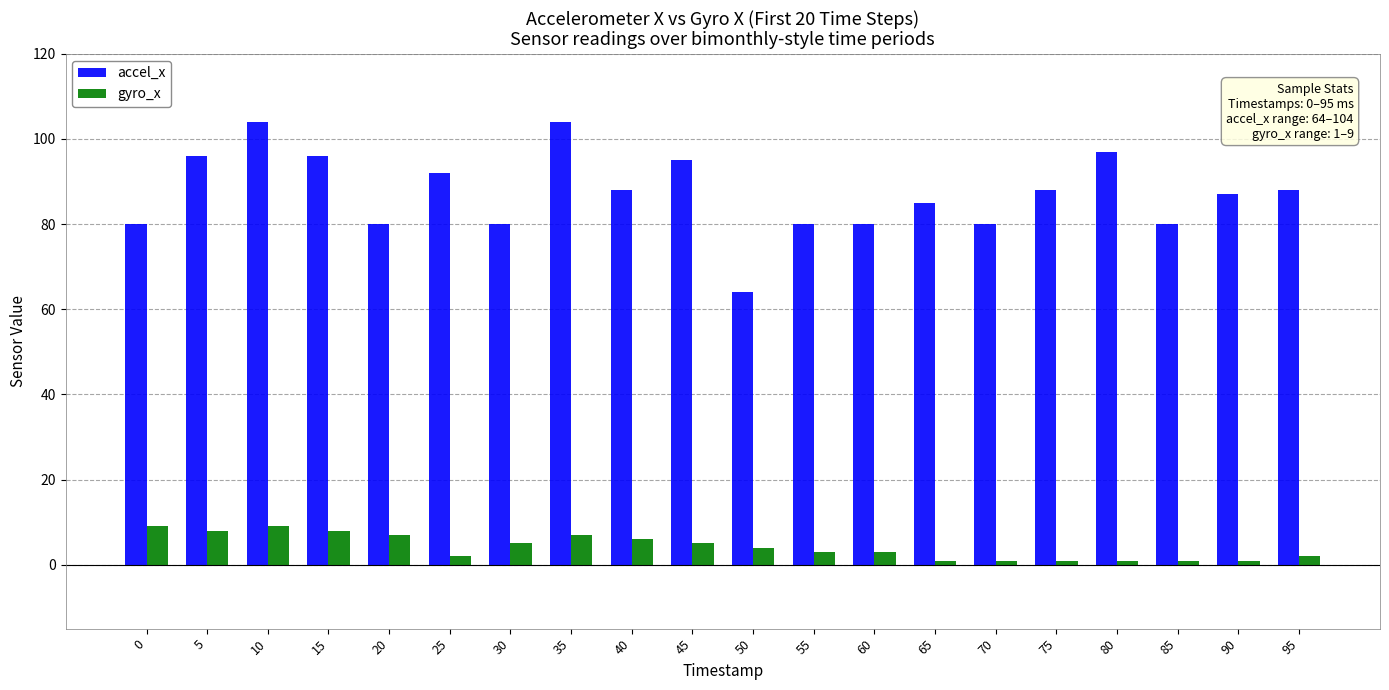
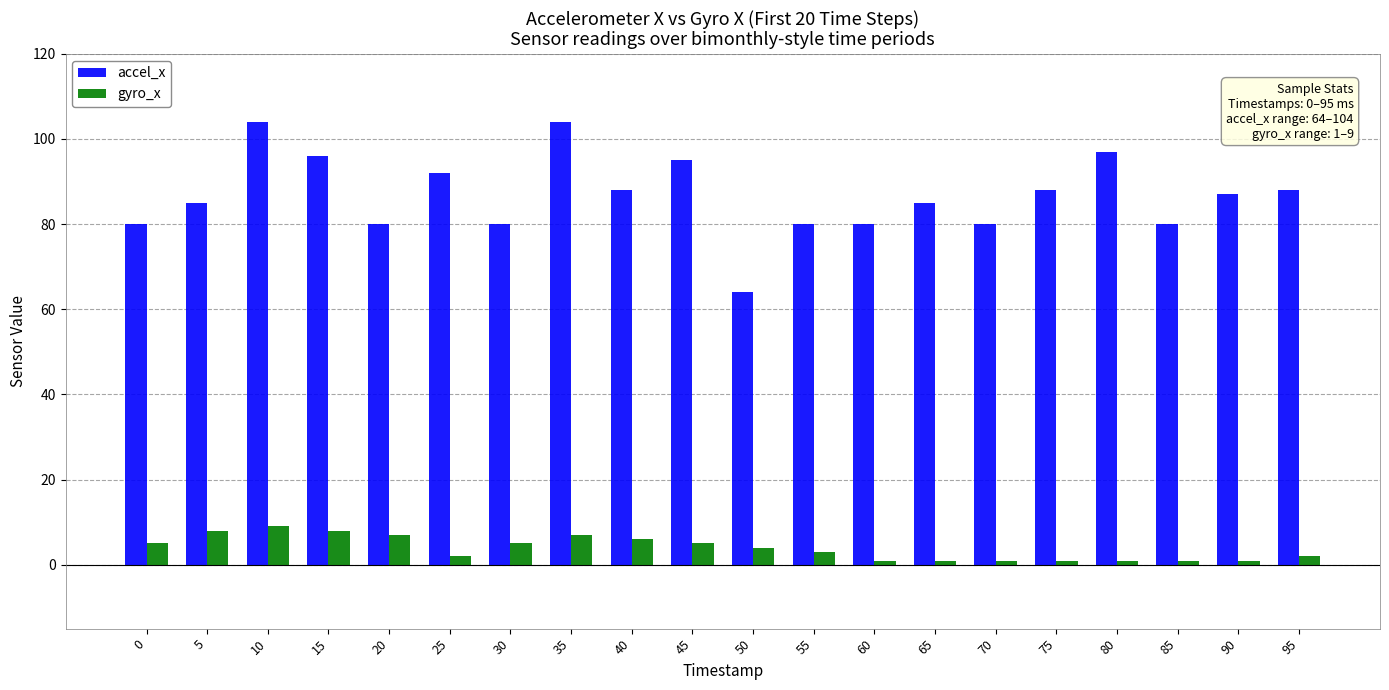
  {
    "accel_x": {
      "0": 80,
-     "5": 96,
+     "5": 85,
      "10": 104,
      "15": 96,
      "20": 80,
      "25": 92,
      "30": 80,
      "35": 104,
      "40": 88,
      "45": 95,
      "50": 64,
      "55": 80,
      "60": 80,
      "65": 85,
      "70": 80,
      "75": 88,
      "80": 97,
      "85": 80,
      "90": 87,
      "95": 88
    },
    "gyro_x": {
-     "0": 9,
+     "0": 5,
      "5": 8,
      "10": 9,
      "15": 8,
      "20": 7,
      "25": 2,
      "30": 5,
      "35": 7,
      "40": 6,
      "45": 5,
      "50": 4,
      "55": 3,
-     "60": 3,
+     "60": 1,
      "65": 1,
      "70": 1,
      "75": 1,
      "80": 1,
      "85": 1,
      "90": 1,
      "95": 2
    }
  }
